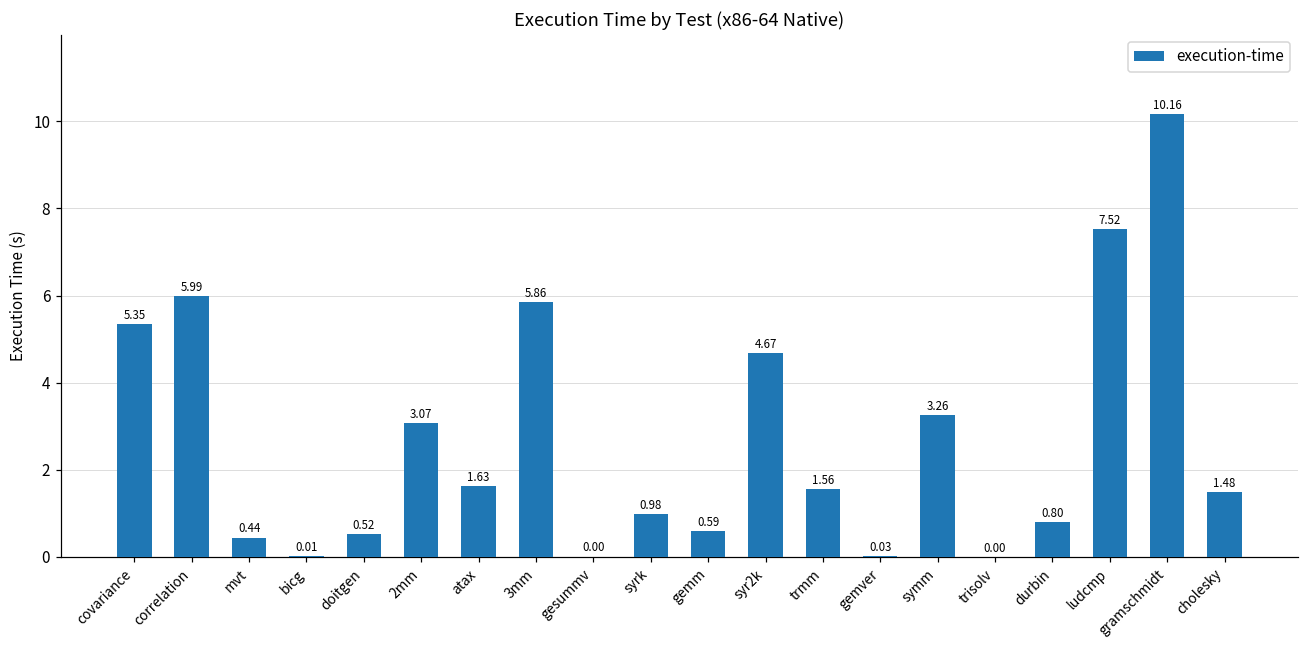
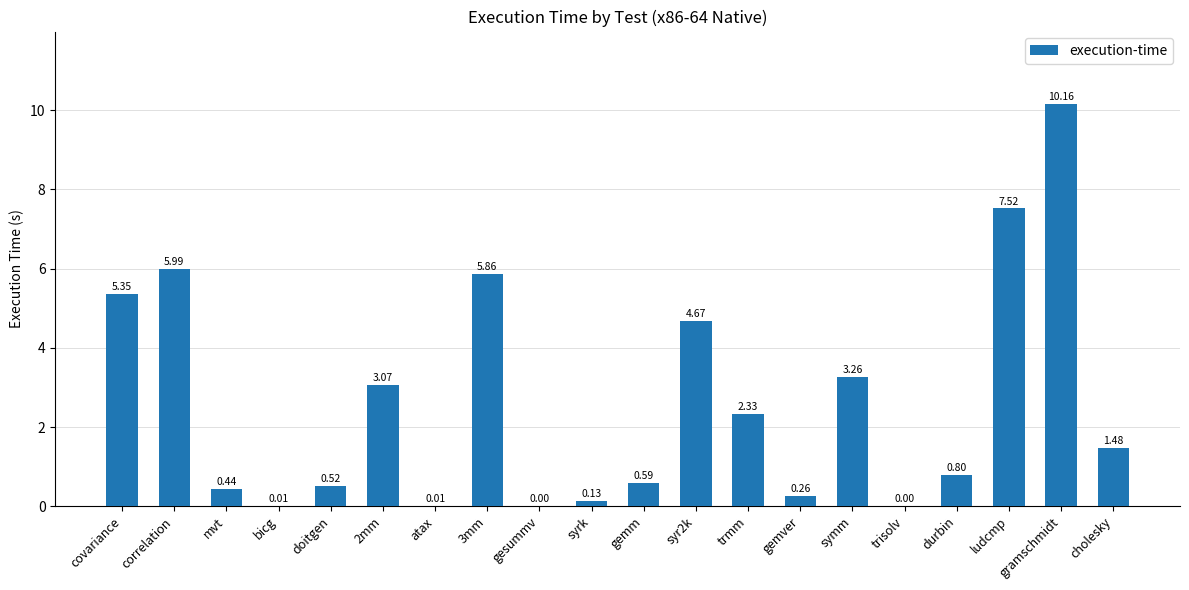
  {
    "covariance": 5.35,
    "correlation": 5.99,
    "mvt": 0.44,
    "bicg": 0.01,
    "doitgen": 0.52,
    "2mm": 3.07,
-   "atax": 1.63,
+   "atax": 0.01,
    "3mm": 5.86,
    "gesummv": 0.00,
-   "syrk": 0.98,
+   "syrk": 0.13,
    "gemm": 0.59,
    "syr2k": 4.67,
-   "trmm": 1.56,
-   "gemver": 0.03,
+   "trmm": 2.33,
+   "gemver": 0.26,
    "symm": 3.26,
    "trisolv": 0.00,
    "durbin": 0.80,
    "ludcmp": 7.52,
    "gramschmidt": 10.16,
    "cholesky": 1.48
  }
